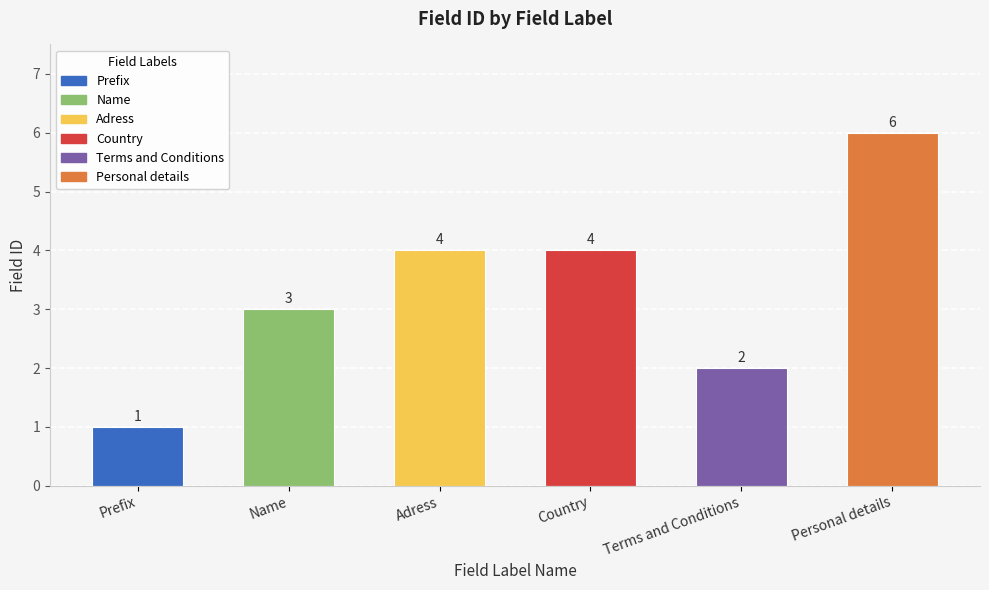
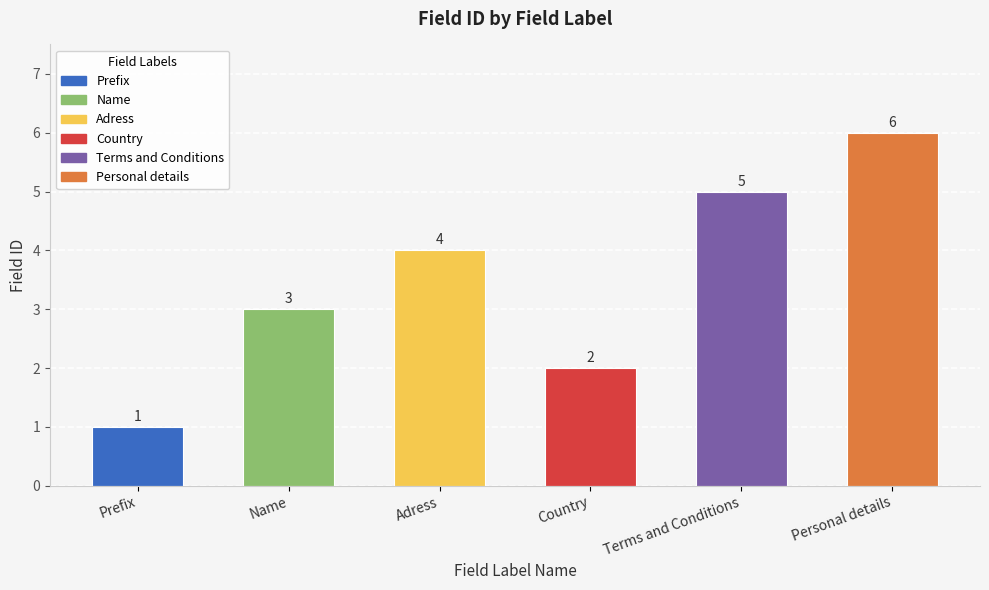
  {
    "Prefix": 1,
    "Name": 3,
    "Adress": 4,
-   "Country": 4,
-   "Terms and Conditions": 2,
+   "Country": 2,
+   "Terms and Conditions": 5,
    "Personal details": 6
  }
